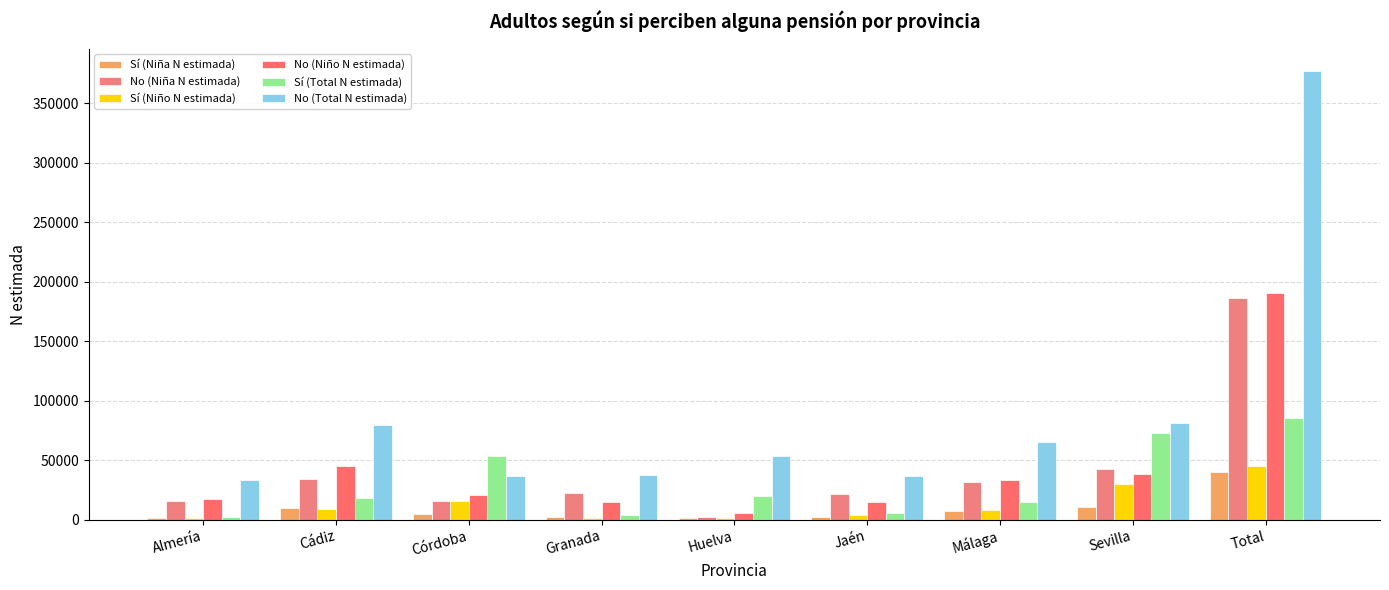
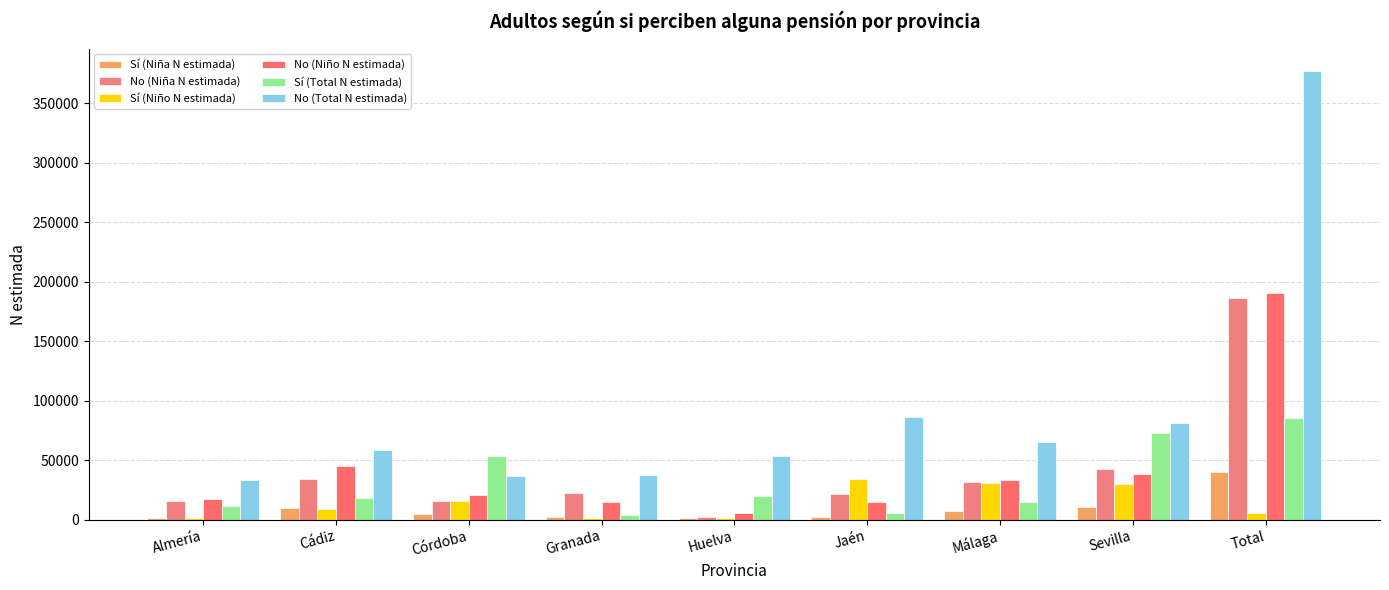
  {
    "Sí (Niño N estimada)": {
      "Cádiz": 9000,
      "Córdoba": 16000,
-     "Jaén": 4000,
-     "Málaga": 8000,
+     "Jaén": 35000,
+     "Málaga": 31000,
      "Sevilla": 30000,
-     "Total": 45000
+     "Total": 6000
    },
    "Sí (Total N estimada)": {
-     "Almería": 3000,
+     "Almería": 11000,
      "Cádiz": 18000,
      "Córdoba": 53000,
      "Granada": 4000,
      "Huelva": 20000,
      "Jaén": 6000,
      "Málaga": 15000,
      "Sevilla": 73000,
      "Total": 85000
    },
    "No (Total N estimada)": {
      "Almería": 33000,
-     "Cádiz": 79000,
+     "Cádiz": 58000,
      "Córdoba": 36000,
      "Granada": 38000,
      "Huelva": 54000,
-     "Jaén": 36000,
+     "Jaén": 87000,
      "Málaga": 65000,
      "Sevilla": 81000,
      "Total": 377000
    }
  }
